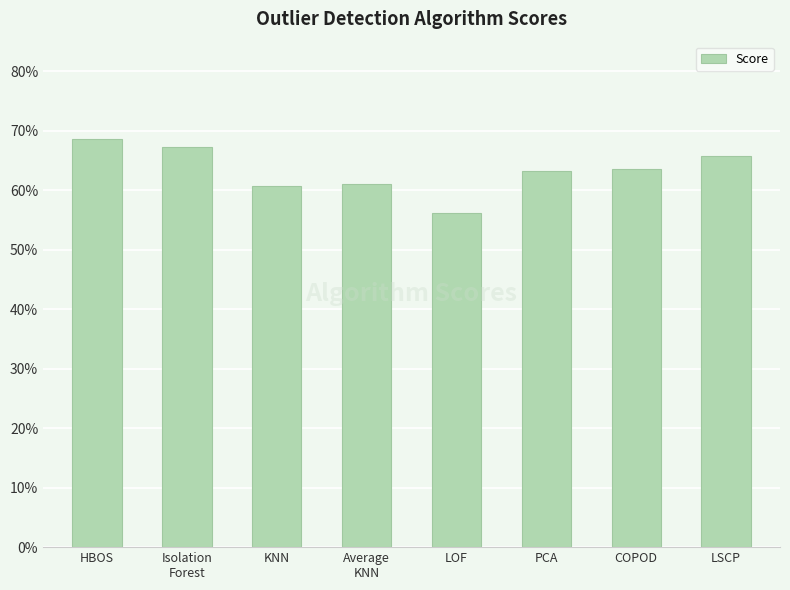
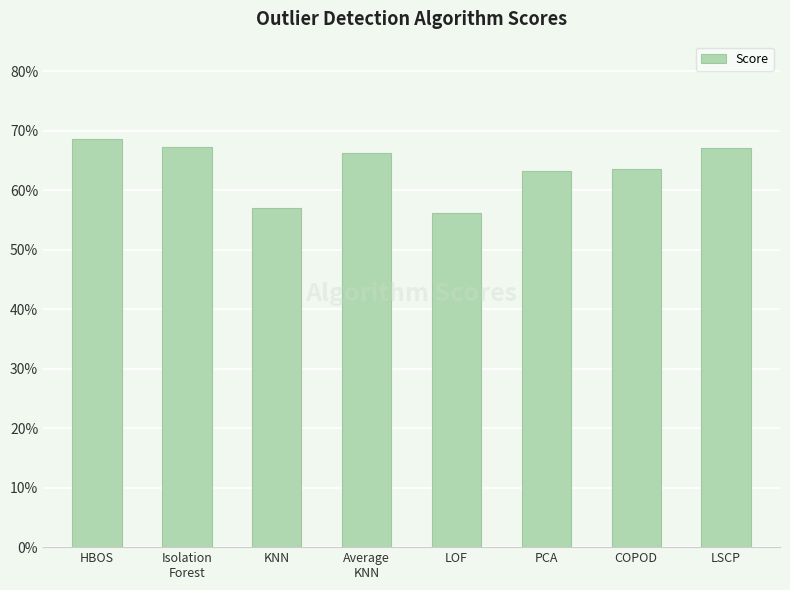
  {
    "HBOS": "69%",
    "Isolation Forest": "67%",
-   "KNN": "61%",
-   "Average KNN": "61%",
+   "KNN": "57%",
+   "Average KNN": "66%",
    "LOF": "56%",
    "PCA": "63%",
    "COPOD": "64%",
-   "LSCP": "66%"
+   "LSCP": "67%"
  }
